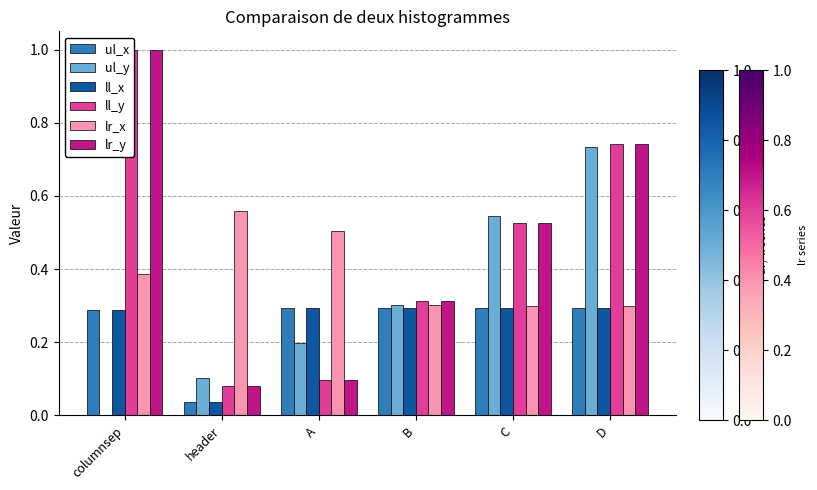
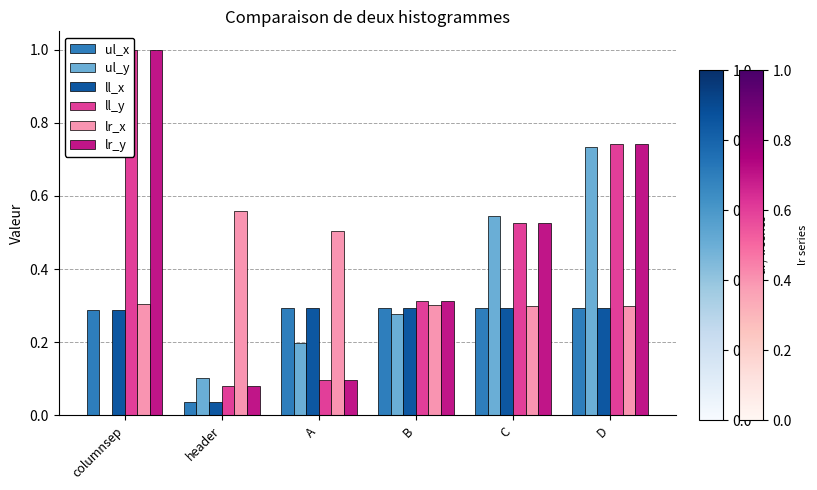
  {
    "ul_y": {
      "columnsep": 0.00,
      "header": 0.10,
      "A": 0.20,
-     "B": 0.30,
+     "B": 0.28,
      "C": 0.55,
      "D": 0.73
    },
    "lr_x": {
-     "columnsep": 0.39,
+     "columnsep": 0.31,
      "header": 0.56,
      "A": 0.50,
      "B": 0.30,
      "C": 0.30,
      "D": 0.30
    }
  }
